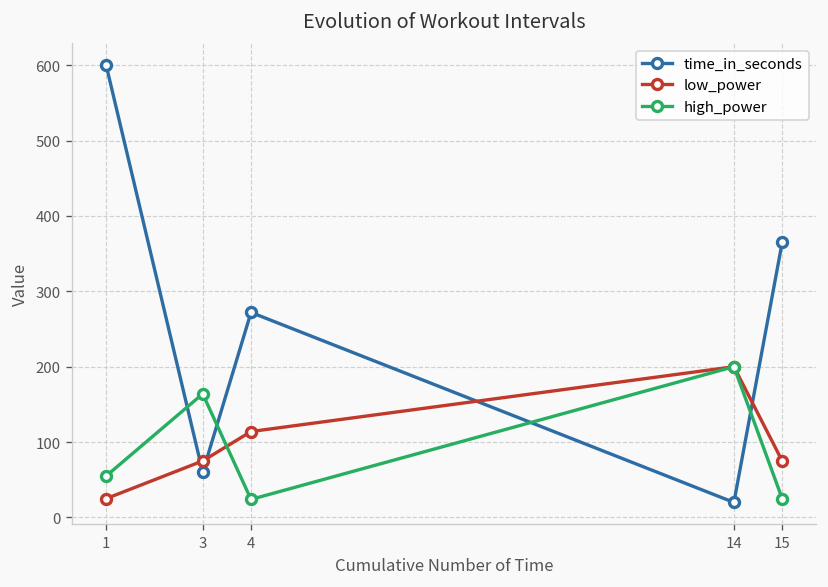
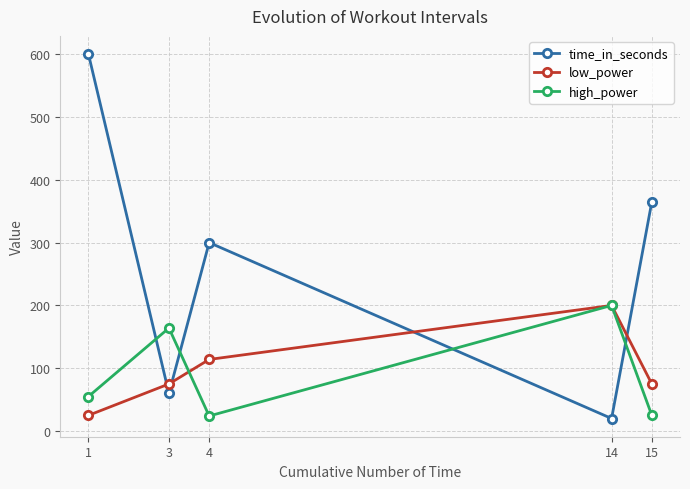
  {
    "time_in_seconds": {
      "1": 600,
      "3": 60,
-     "4": 270,
+     "4": 300,
      "14": 20,
      "15": 370
    },
    "low_power": {
      "1": 30,
      "3": 80,
      "4": 110,
      "15": 80
    },
    "high_power": {
      "1": 60,
      "3": 160,
      "4": 20,
      "15": 30
    }
  }
